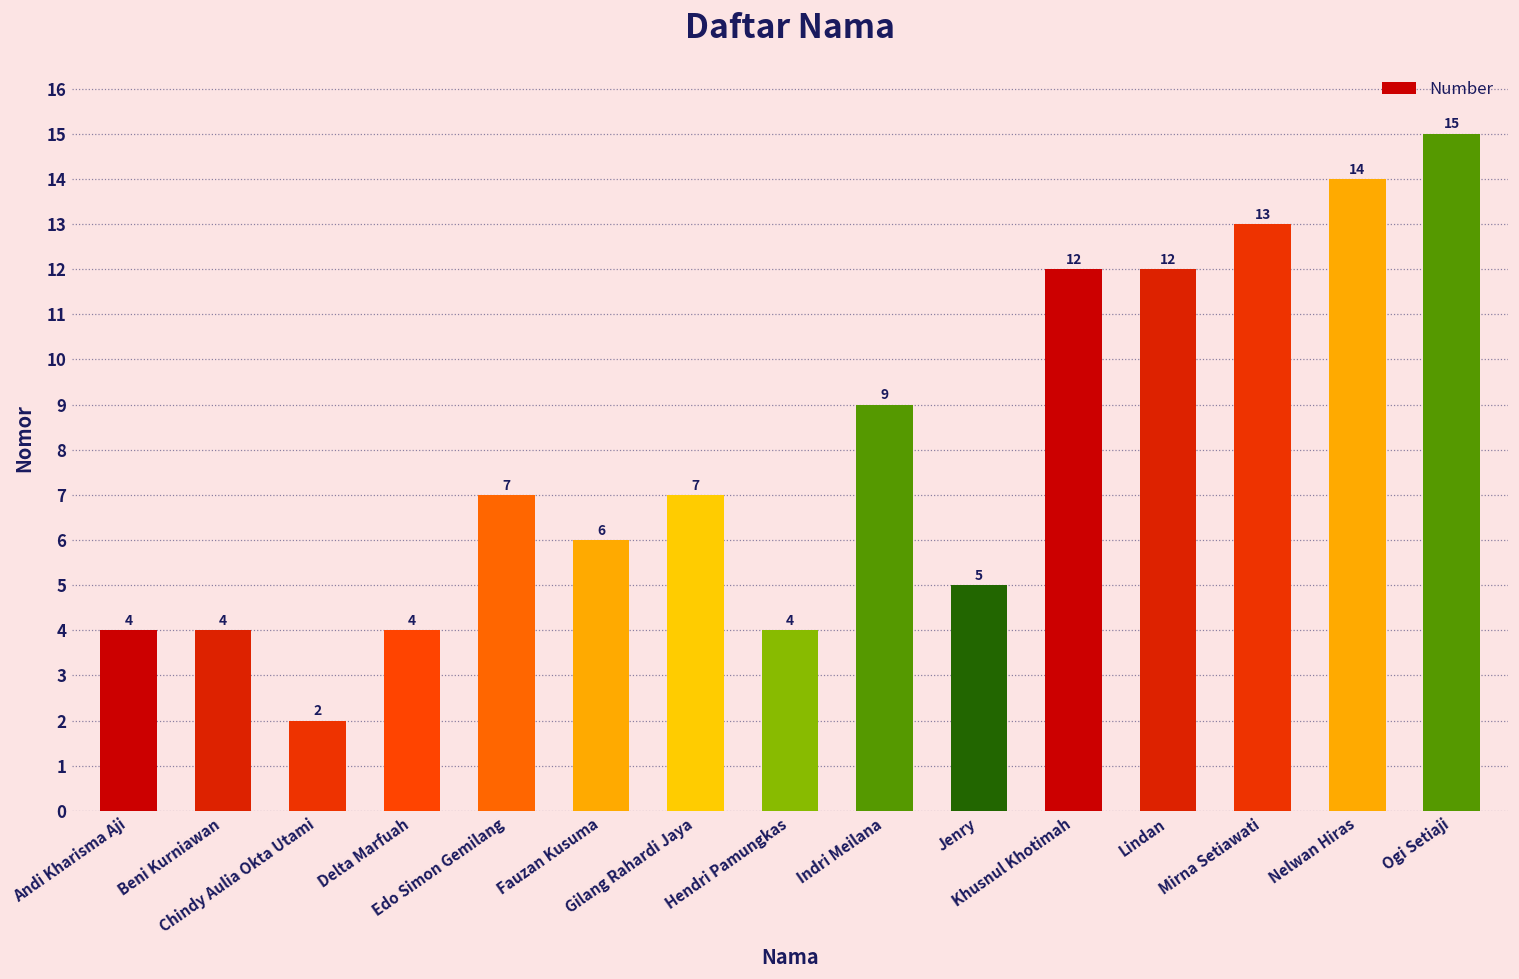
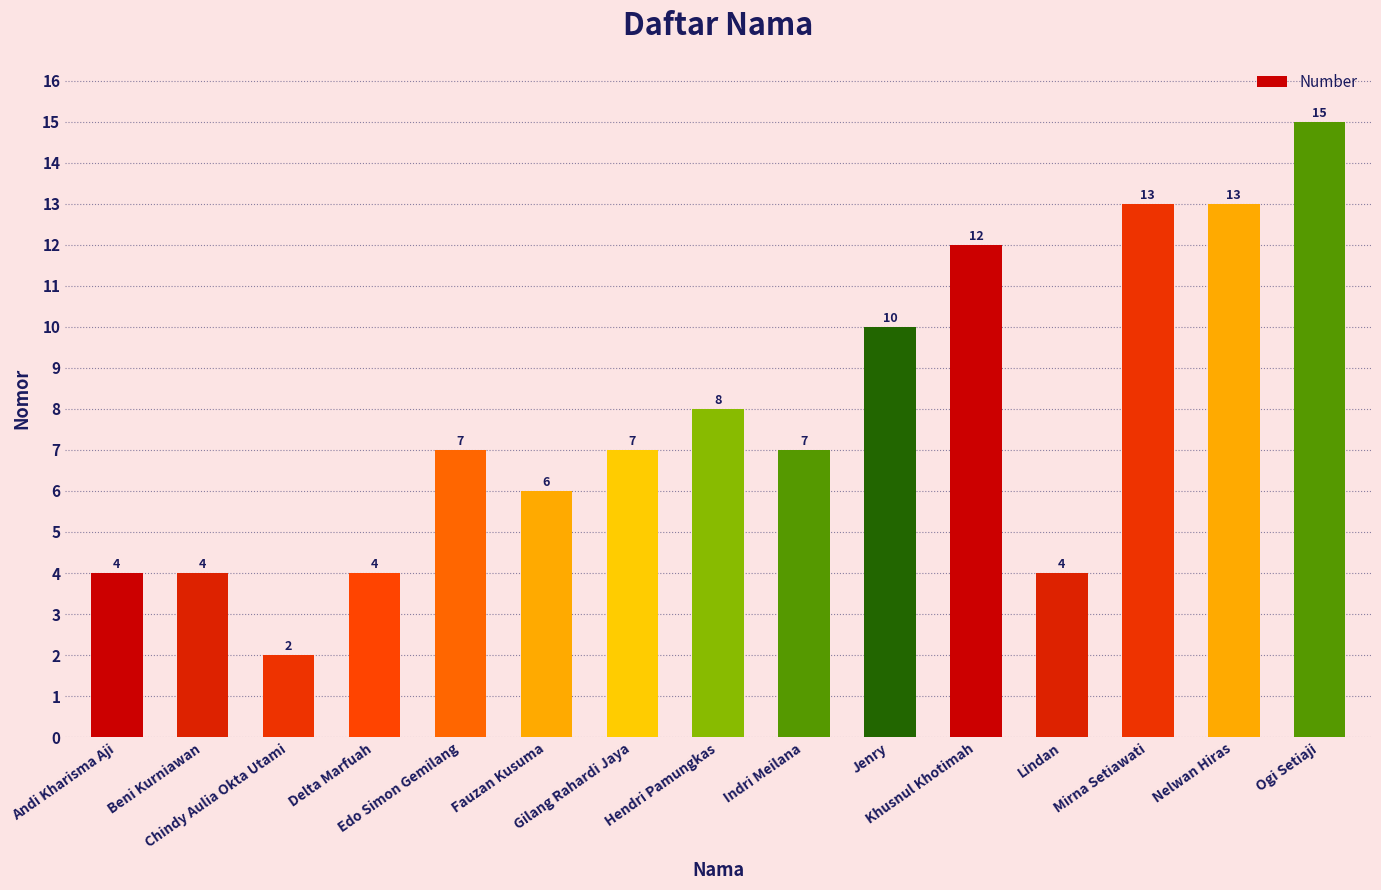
  {
    "Andi Kharisma Aji": 4,
    "Beni Kurniawan": 4,
    "Chindy Aulia Okta Utami": 2,
    "Delta Marfuah": 4,
    "Edo Simon Gemilang": 7,
    "Fauzan Kusuma": 6,
    "Gilang Rahardi Jaya": 7,
-   "Hendri Pamungkas": 4,
-   "Indri Meilana": 9,
-   "Jenry": 5,
+   "Hendri Pamungkas": 8,
+   "Indri Meilana": 7,
+   "Jenry": 10,
    "Khusnul Khotimah": 12,
-   "Lindan": 12,
+   "Lindan": 4,
    "Mirna Setiawati": 13,
-   "Nelwan Hiras": 14,
+   "Nelwan Hiras": 13,
    "Ogi Setiaji": 15
  }
